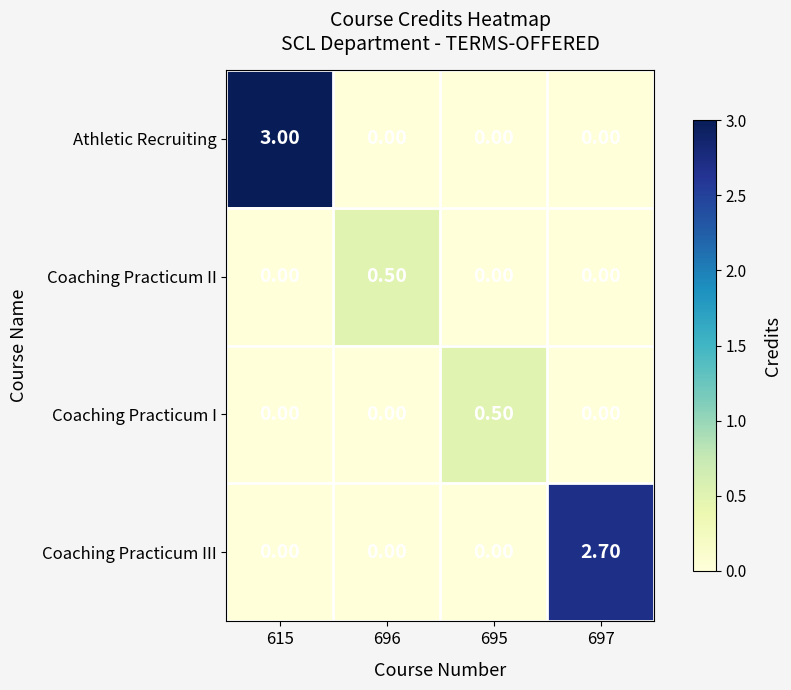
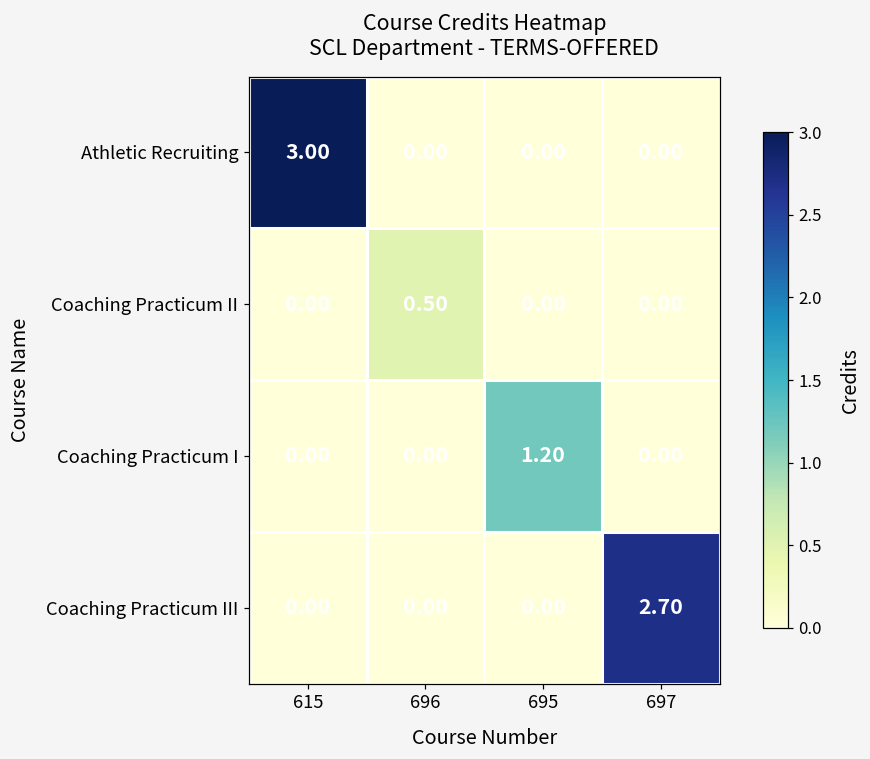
  {
    "Athletic Recruiting": {
      "615": 3.00
    },
    "Coaching Practicum II": {
      "696": 0.50
    },
    "Coaching Practicum I": {
-     "695": 0.50
+     "695": 1.20
    },
    "Coaching Practicum III": {
      "697": 2.70
    }
  }
